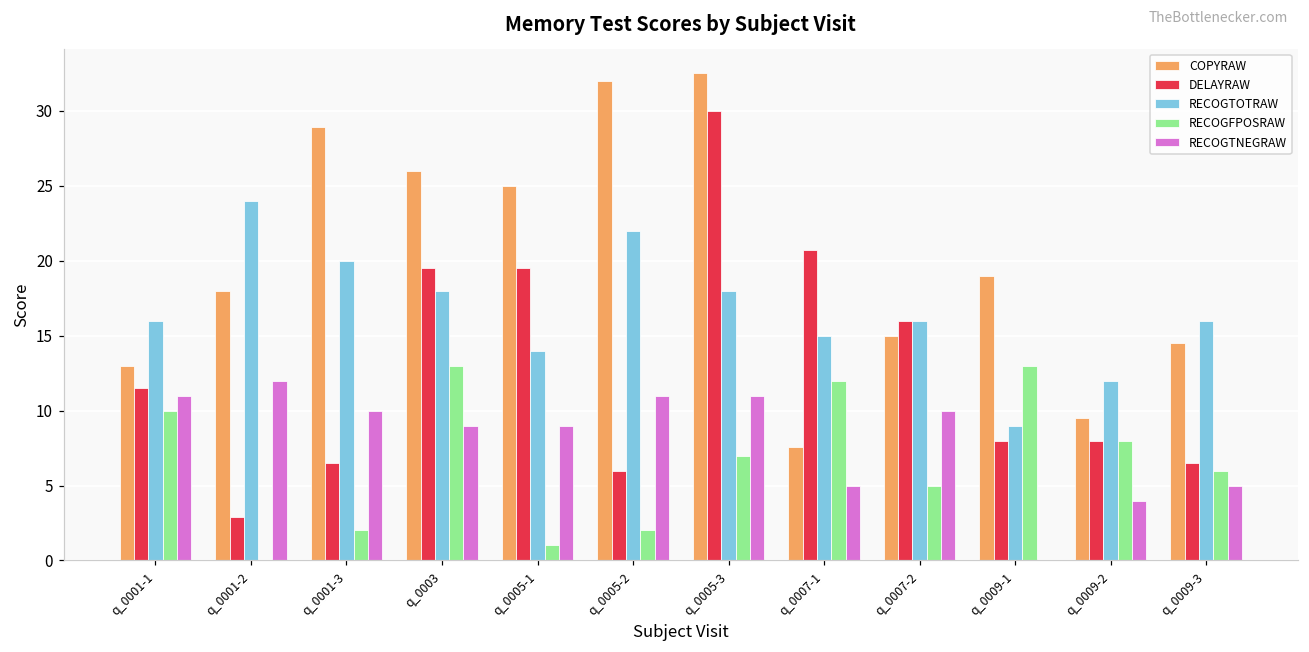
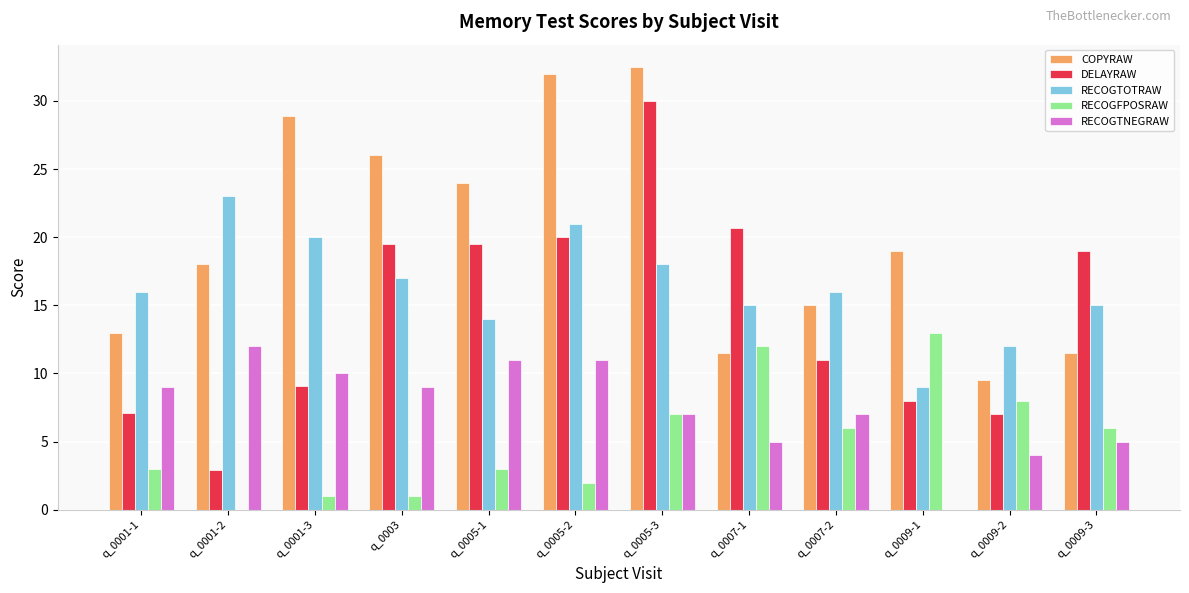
  {
    "COPYRAW": {
      "q_0001-1": 13.0,
      "q_0001-2": 18.0,
      "q_0001-3": 28.9,
      "q_0003": 26.0,
-     "q_0005-1": 25,
+     "q_0005-1": 24,
      "q_0005-2": 32.0,
      "q_0005-3": 32.5,
-     "q_0007-1": 7.6,
+     "q_0007-1": 11.5,
      "q_0007-2": 15.0,
      "q_0009-1": 19.0,
      "q_0009-2": 9.5,
-     "q_0009-3": 14.5
+     "q_0009-3": 11.5
    },
    "DELAYRAW": {
-     "q_0001-1": 11.5,
+     "q_0001-1": 7.1,
      "q_0001-2": 2.9,
-     "q_0001-3": 6.5,
+     "q_0001-3": 9.1,
      "q_0003": 19.5,
      "q_0005-1": 19.5,
-     "q_0005-2": 6,
+     "q_0005-2": 20,
      "q_0005-3": 30.0,
      "q_0007-1": 20.7,
-     "q_0007-2": 16,
+     "q_0007-2": 11,
      "q_0009-1": 8.0,
-     "q_0009-2": 8,
-     "q_0009-3": 6.5
+     "q_0009-2": 7,
+     "q_0009-3": 19.0
    },
    "RECOGTOTRAW": {
      "q_0001-1": 16,
-     "q_0001-2": 24,
+     "q_0001-2": 23,
      "q_0001-3": 20,
-     "q_0003": 18,
+     "q_0003": 17,
      "q_0005-1": 14,
-     "q_0005-2": 22,
+     "q_0005-2": 21,
      "q_0005-3": 18,
      "q_0007-1": 15,
      "q_0007-2": 16,
      "q_0009-1": 9,
      "q_0009-2": 12,
-     "q_0009-3": 16
+     "q_0009-3": 15
    },
    "RECOGFPOSRAW": {
-     "q_0001-1": 10,
+     "q_0001-1": 3,
      "q_0001-2": 0,
-     "q_0001-3": 2,
-     "q_0003": 13,
-     "q_0005-1": 1,
+     "q_0001-3": 1,
+     "q_0003": 1,
+     "q_0005-1": 3,
      "q_0005-2": 2,
      "q_0005-3": 7,
      "q_0007-1": 12,
-     "q_0007-2": 5,
+     "q_0007-2": 6,
      "q_0009-1": 13,
      "q_0009-2": 8,
      "q_0009-3": 6
    },
    "RECOGTNEGRAW": {
-     "q_0001-1": 11,
+     "q_0001-1": 9,
      "q_0001-2": 12,
      "q_0001-3": 10,
      "q_0003": 9,
-     "q_0005-1": 9,
+     "q_0005-1": 11,
      "q_0005-2": 11,
-     "q_0005-3": 11,
+     "q_0005-3": 7,
      "q_0007-1": 5,
-     "q_0007-2": 10,
+     "q_0007-2": 7,
      "q_0009-1": 0,
      "q_0009-2": 4,
      "q_0009-3": 5
    }
  }
